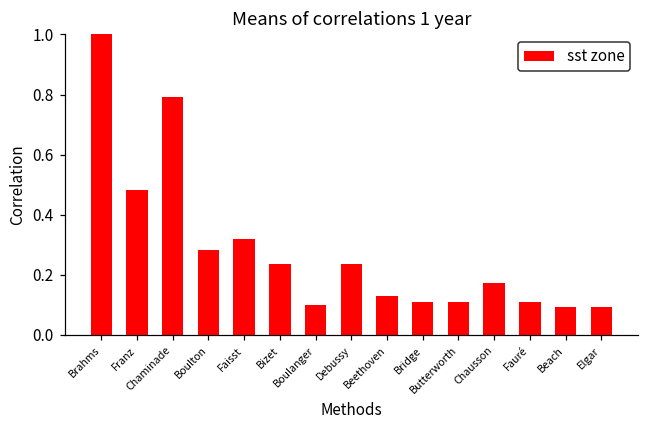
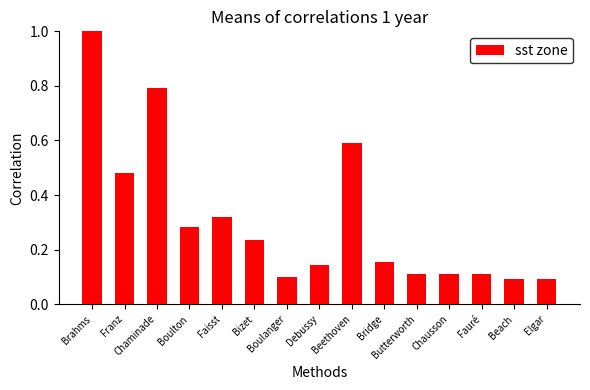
  {
    "Brahms": 1.00,
    "Franz": 0.48,
    "Chaminade": 0.79,
    "Boulton": 0.28,
    "Faisst": 0.32,
    "Bizet": 0.24,
    "Boulanger": 0.10,
-   "Debussy": 0.24,
-   "Beethoven": 0.13,
-   "Bridge": 0.11,
+   "Debussy": 0.15,
+   "Beethoven": 0.59,
+   "Bridge": 0.15,
    "Butterworth": 0.11,
-   "Chausson": 0.17,
+   "Chausson": 0.11,
    "Fauré": 0.11,
    "Beach": 0.09,
    "Elgar": 0.09
  }
